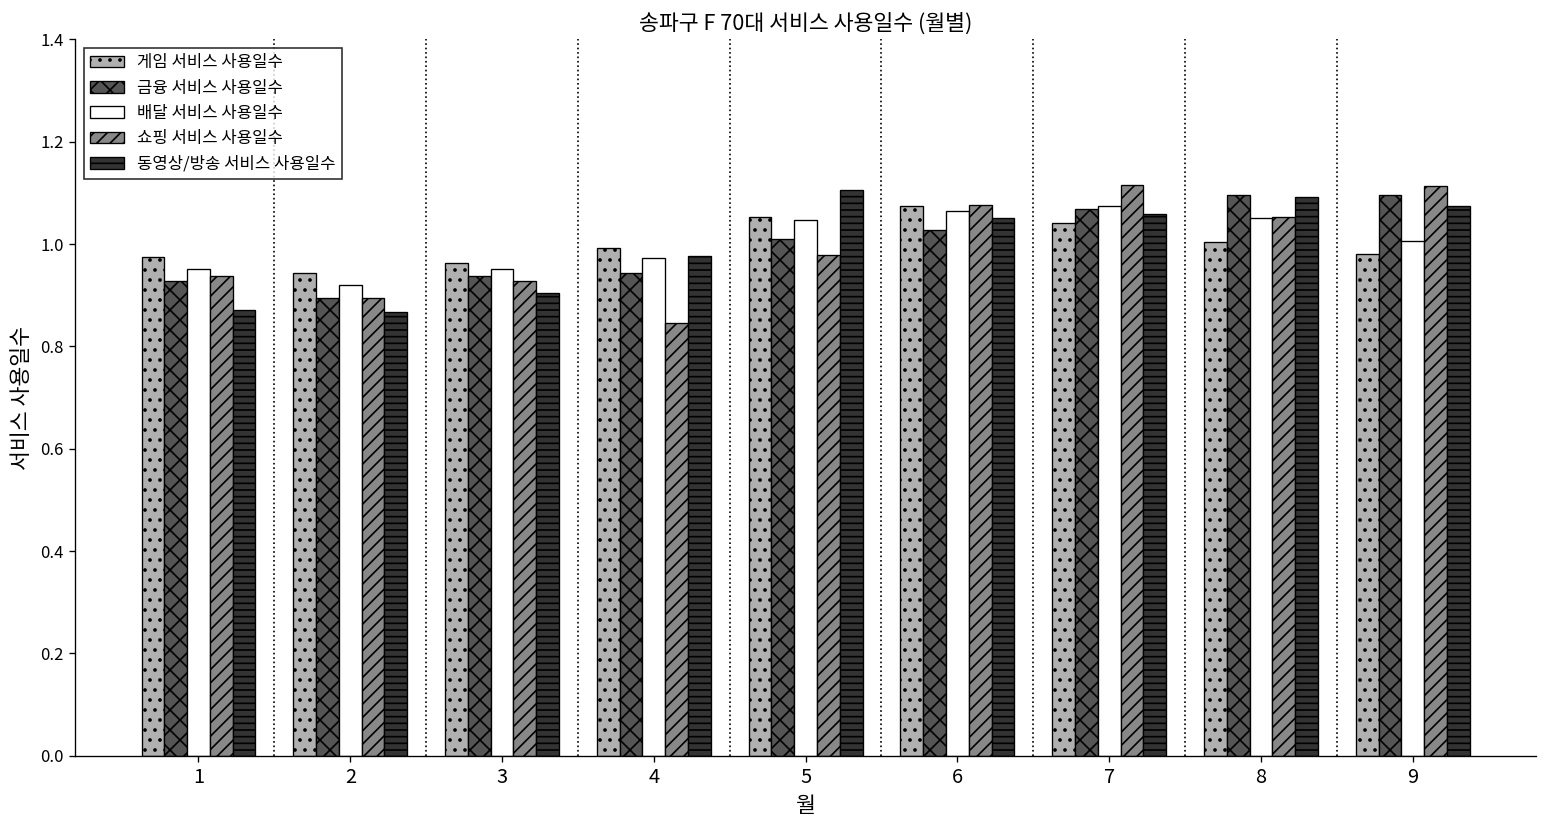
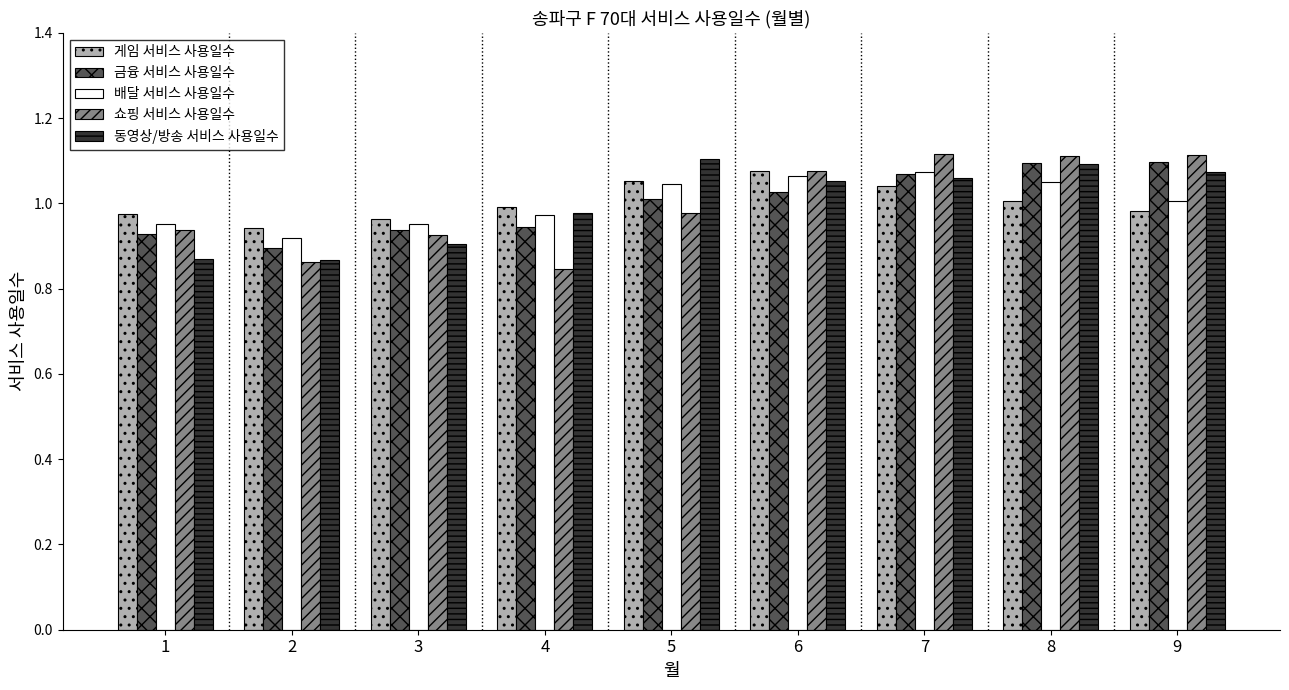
  {
    "게임 서비스 사용일수": {
      "1": 0.98,
      "2": 0.94,
      "3": 0.96,
      "4": 0.99,
      "5": 1.05,
      "6": 1.08,
      "7": 1.04,
      "8": 1.00,
      "9": 0.98
    },
    "배달 서비스 사용일수": {
      "1": 0.95,
      "2": 0.92,
      "3": 0.95,
      "4": 0.97,
      "5": 1.05,
      "6": 1.07,
      "7": 1.07,
      "8": 1.05,
      "9": 1.01
    },
    "쇼핑 서비스 사용일수": {
      "1": 0.94,
-     "2": 0.89,
+     "2": 0.86,
      "3": 0.93,
      "4": 0.85,
      "5": 0.98,
      "6": 1.08,
      "7": 1.11,
-     "8": 1.05,
+     "8": 1.11,
      "9": 1.11
    }
  }
